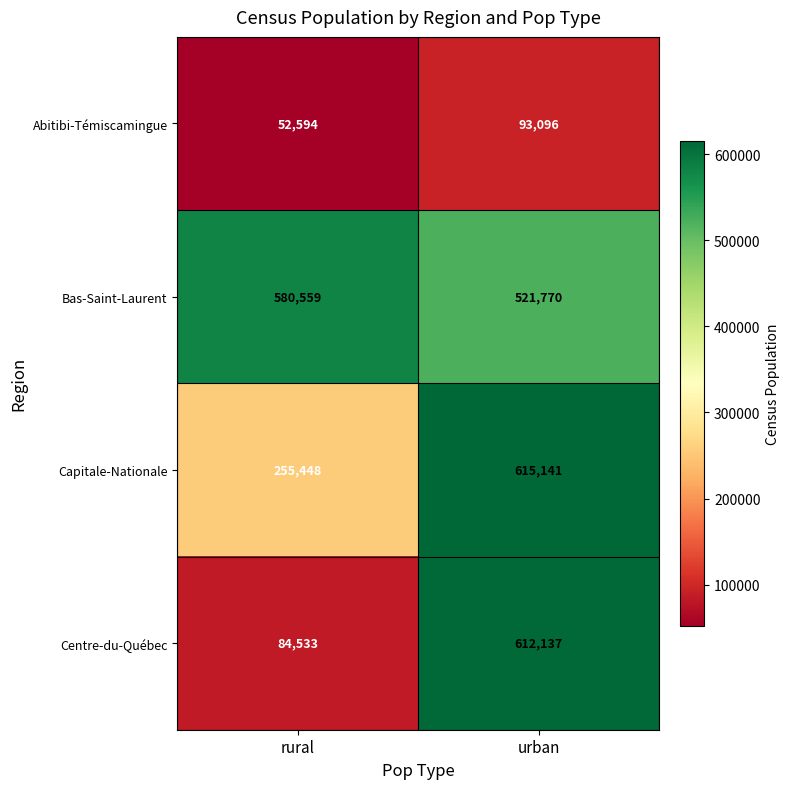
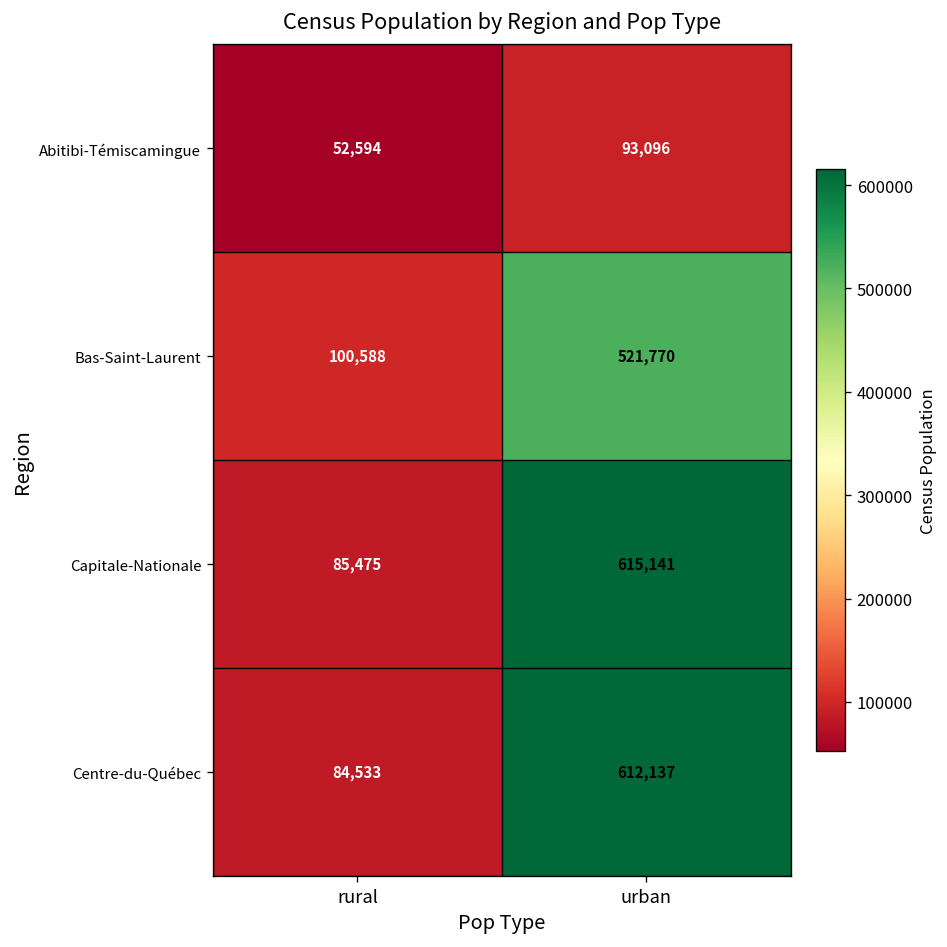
  {
    "Abitibi-Témiscamingue": {
      "rural": "52,594",
      "urban": "93,096"
    },
    "Bas-Saint-Laurent": {
-     "rural": "580,559",
+     "rural": "100,588",
      "urban": "521,770"
    },
    "Capitale-Nationale": {
-     "rural": "255,448",
+     "rural": "85,475",
      "urban": "615,141"
    },
    "Centre-du-Québec": {
      "rural": "84,533",
      "urban": "612,137"
    }
  }
